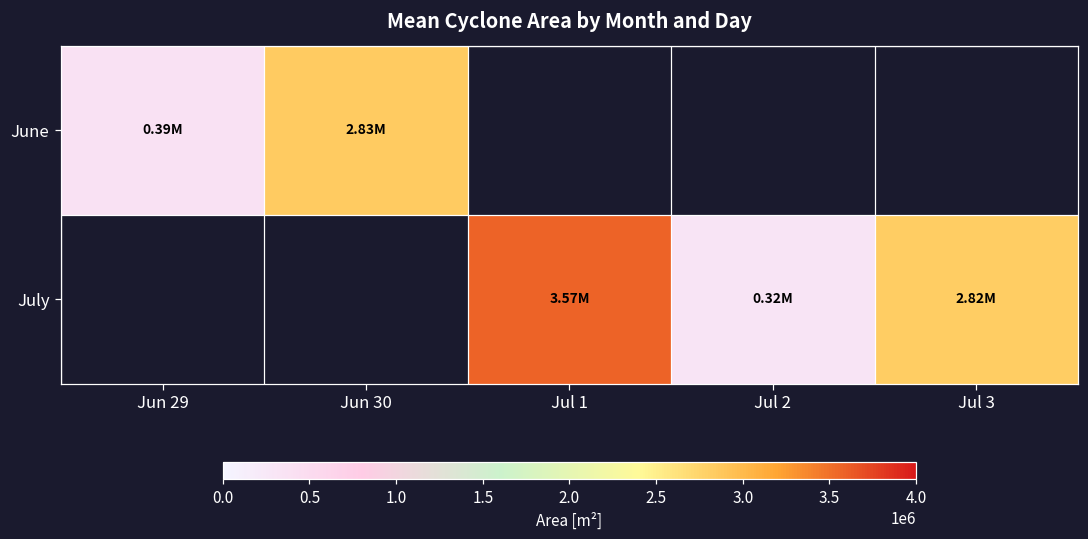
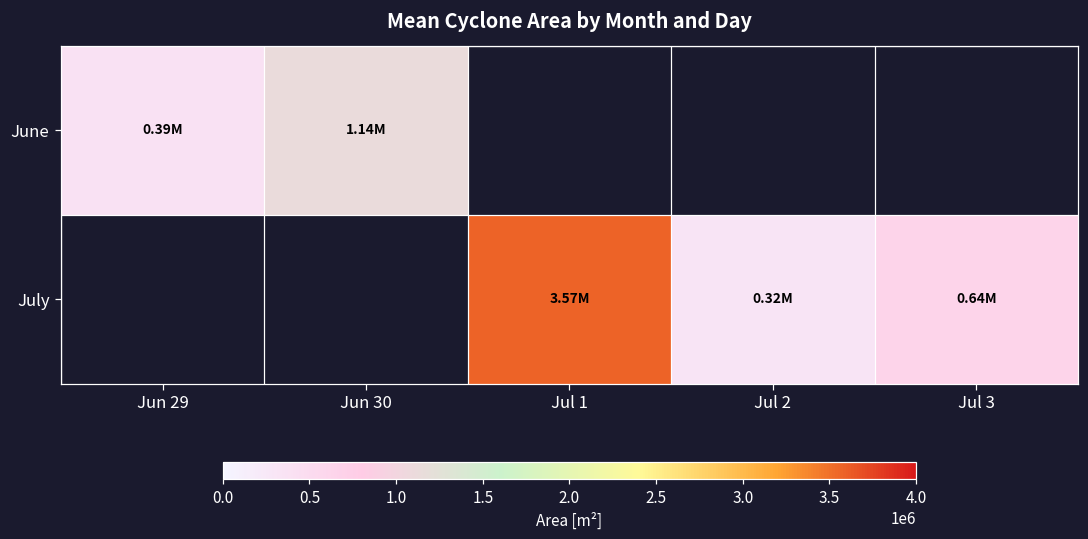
  {
    "June": {
      "Jun 29": "0.39M",
-     "Jun 30": "2.83M"
+     "Jun 30": "1.14M"
    },
    "July": {
      "Jul 1": "3.57M",
      "Jul 2": "0.32M",
-     "Jul 3": "2.82M"
+     "Jul 3": "0.64M"
    }
  }
